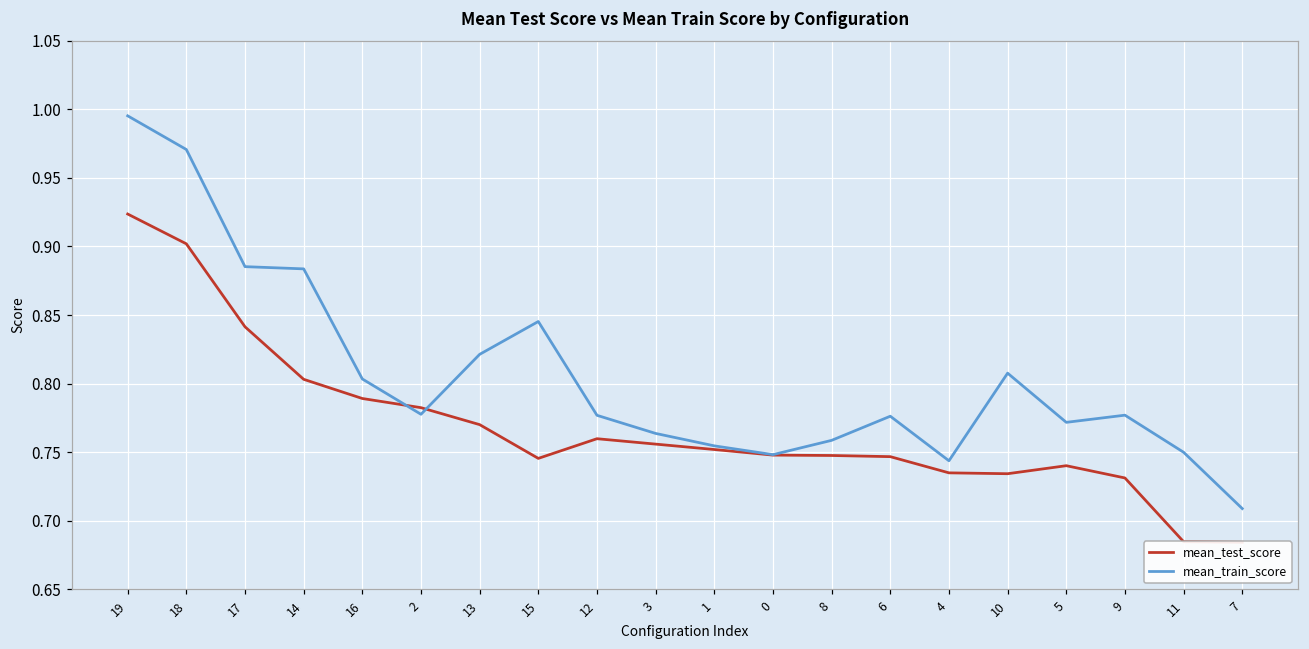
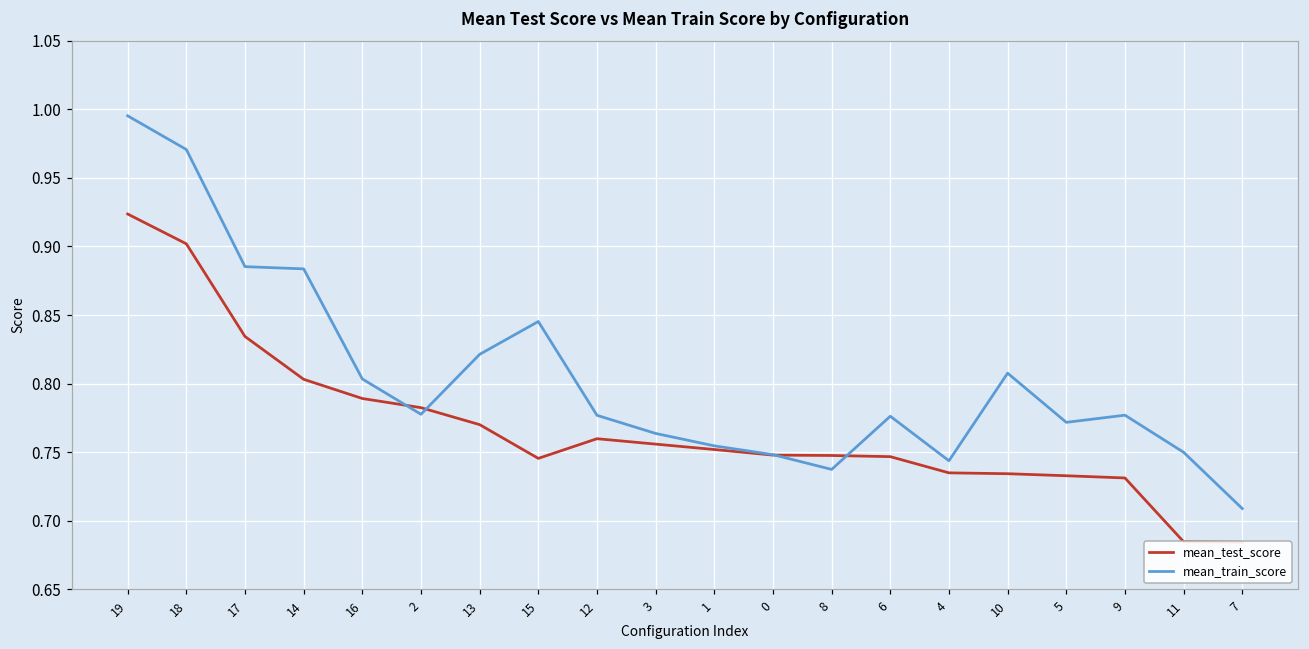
  {
    "mean_test_score": {
      "19": 0.924,
      "18": 0.902,
-     "17": 0.841,
+     "17": 0.834,
      "14": 0.803,
      "16": 0.789,
      "2": 0.782,
      "13": 0.770,
      "15": 0.746,
      "12": 0.760,
      "3": 0.756,
      "1": 0.752,
      "8": 0.748,
      "6": 0.747,
      "4": 0.735,
      "10": 0.734,
-     "5": 0.740,
+     "5": 0.733,
      "9": 0.731,
      "11": 0.685,
      "7": 0.684
    },
    "mean_train_score": {
      "19": 0.995,
      "18": 0.971,
      "17": 0.885,
      "14": 0.884,
      "16": 0.803,
      "2": 0.778,
      "13": 0.821,
      "15": 0.845,
      "12": 0.777,
      "3": 0.764,
      "1": 0.755,
-     "8": 0.759,
+     "8": 0.738,
      "6": 0.776,
      "4": 0.744,
      "10": 0.808,
      "5": 0.772,
      "9": 0.777,
      "11": 0.750,
      "7": 0.709
    }
  }
